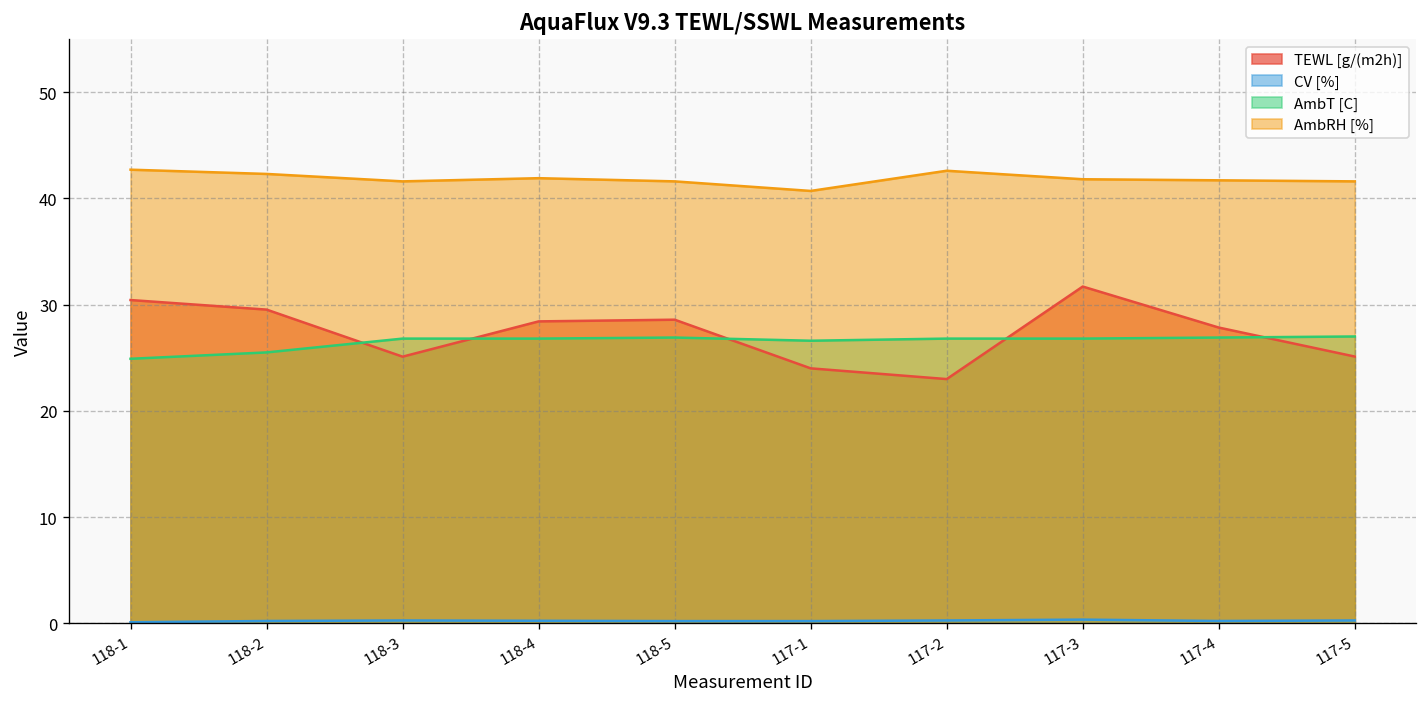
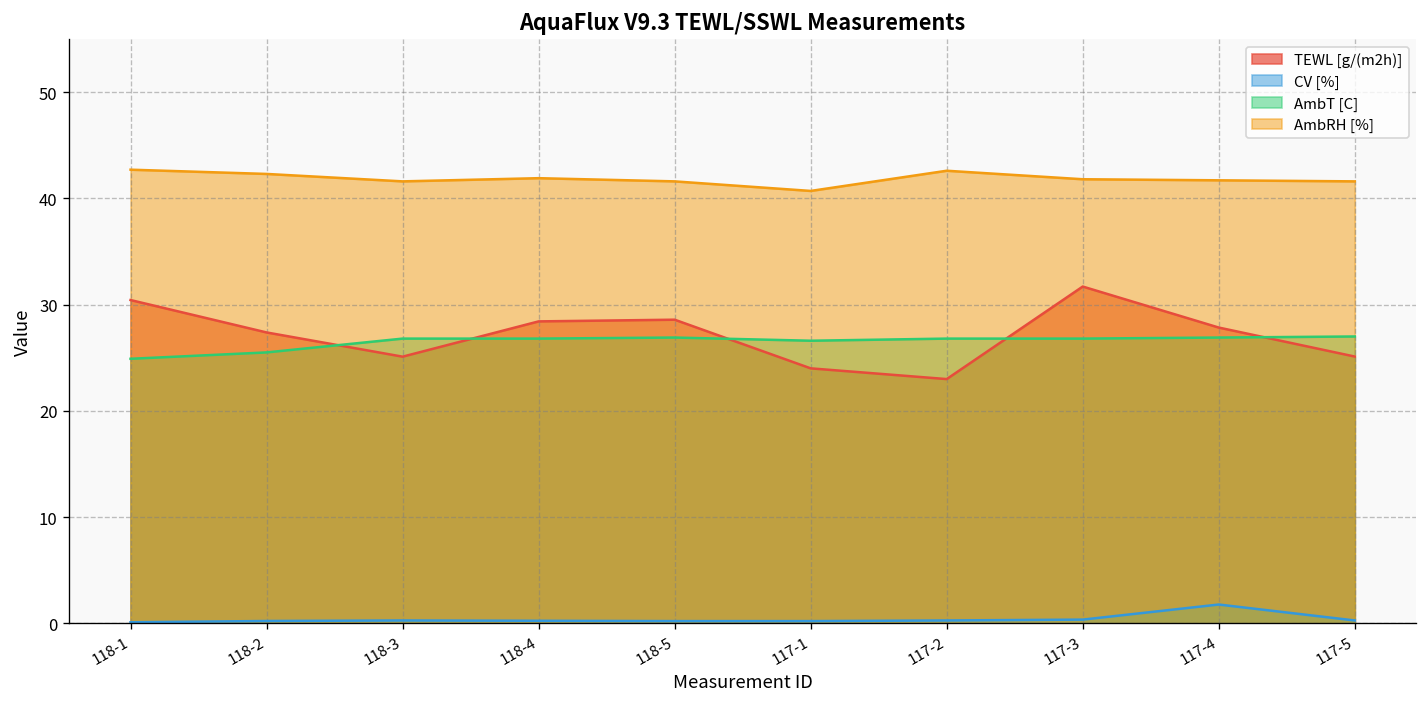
  {
    "TEWL [g/(m2h)]": {
      "118-1": 30,
-     "118-2": 30,
+     "118-2": 27,
      "118-3": 25,
      "118-4": 28,
      "118-5": 29,
      "117-1": 24,
      "117-2": 23,
      "117-3": 32,
      "117-4": 28,
      "117-5": 25
    },
    "CV [%]": {
      "118-1": 0,
      "118-2": 0,
      "118-3": 0,
      "118-4": 0,
      "118-5": 0,
      "117-1": 0,
      "117-2": 0,
      "117-3": 0,
-     "117-4": 0,
+     "117-4": 2,
      "117-5": 0
    },
    "AmbT [C]": {
      "118-1": 25,
      "118-2": 26,
      "118-3": 27,
      "118-4": 27,
      "118-5": 27,
      "117-1": 27,
      "117-2": 27,
      "117-3": 27,
      "117-4": 27,
      "117-5": 27
    },
    "AmbRH [%]": {
      "118-1": 43,
      "118-2": 42,
      "118-3": 42,
      "118-4": 42,
      "118-5": 42,
      "117-1": 41,
      "117-2": 43,
      "117-3": 42,
      "117-4": 42,
      "117-5": 42
    }
  }
